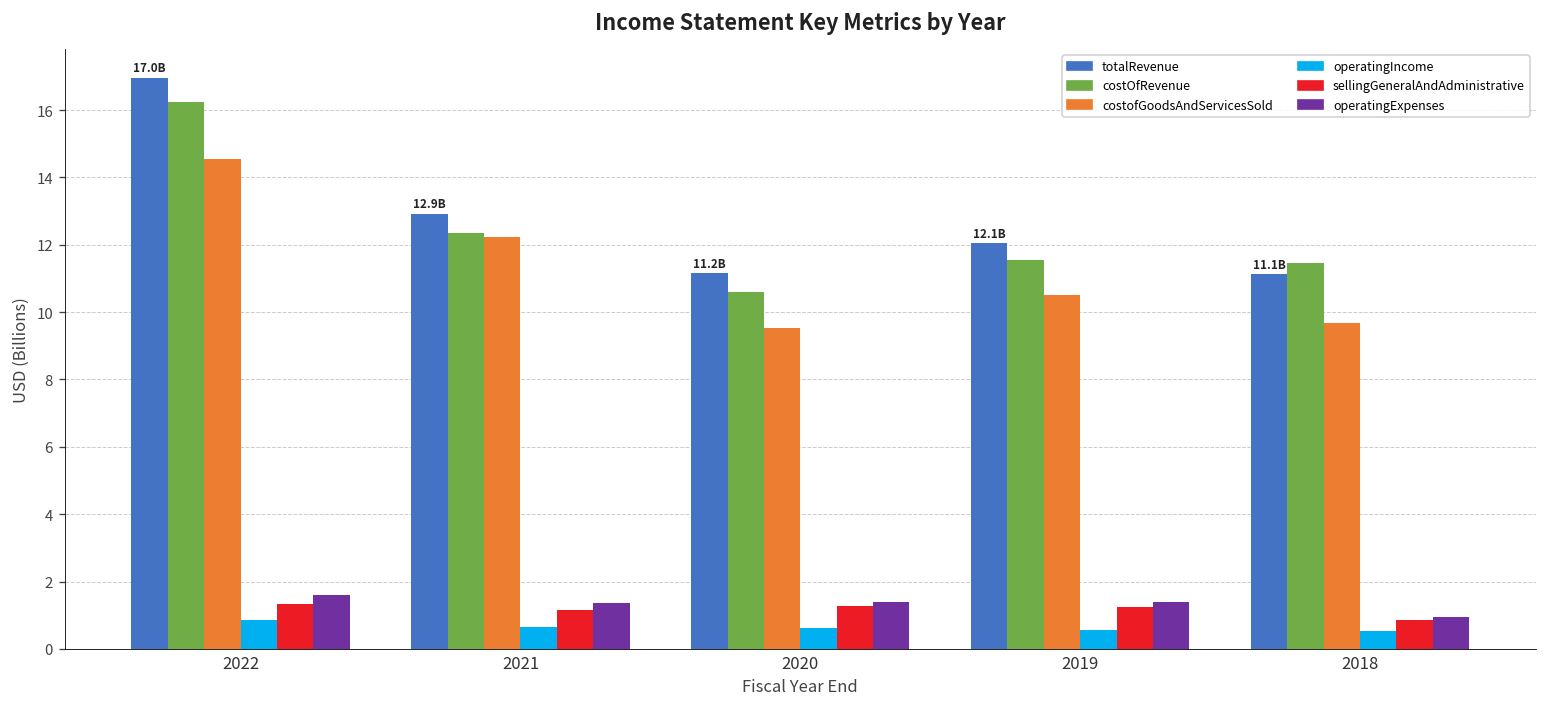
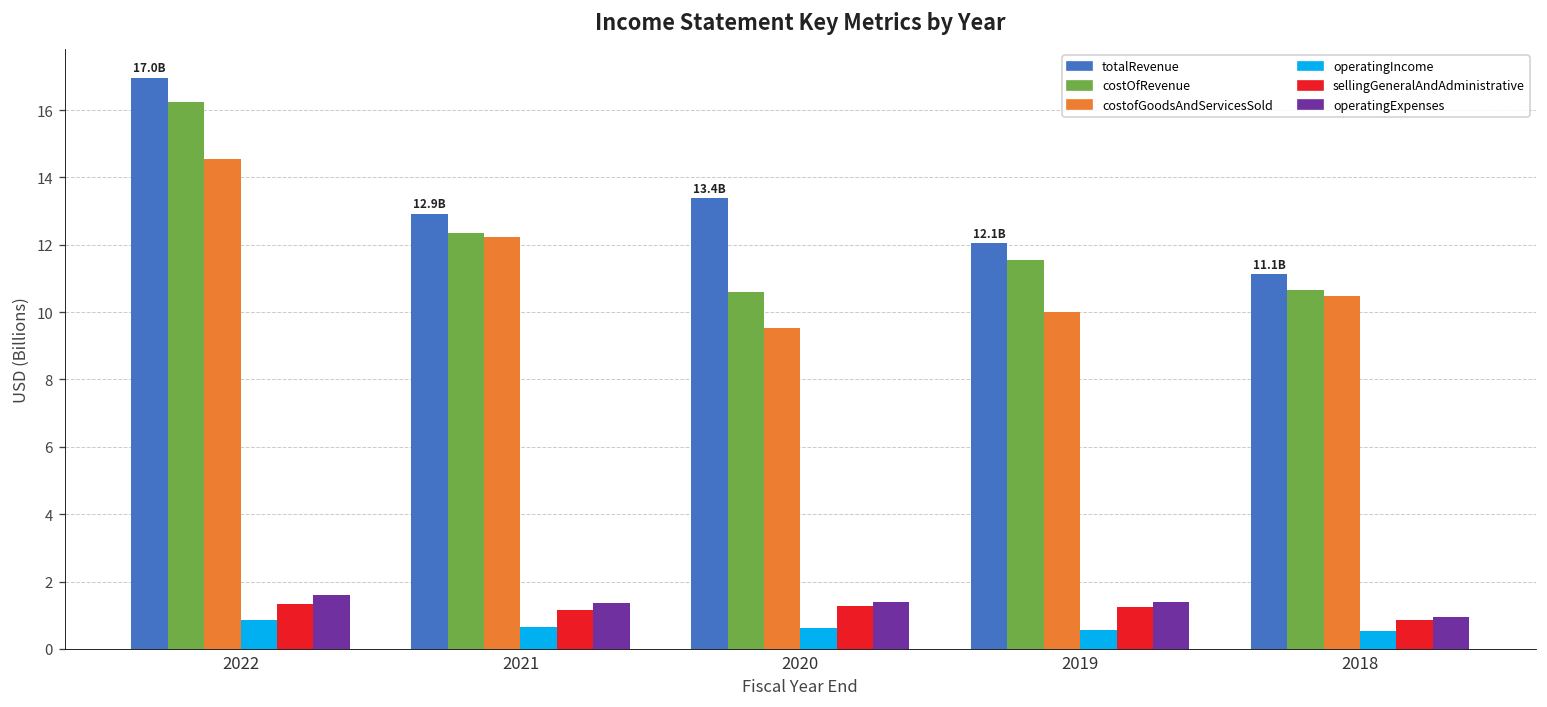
  {
    "totalRevenue": {
      "2022": "17.0B",
      "2021": "12.9B",
-     "2020": "11.2B",
+     "2020": "13.4B",
      "2019": "12.1B",
      "2018": "11.1B"
    },
    "costOfRevenue": {
      "2022": "16.3",
      "2021": "12.4",
      "2020": "10.6",
      "2019": "11.5",
-     "2018": "11.5"
+     "2018": "10.6"
    },
    "costofGoodsAndServicesSold": {
      "2022": "14.5",
      "2021": "12.2",
      "2020": "9.5",
-     "2019": "10.5",
-     "2018": "9.7"
+     "2019": "10.0",
+     "2018": "10.5"
    },
    "operatingIncome": {
      "2022": "0.9",
      "2021": "0.7",
      "2020": "0.6",
      "2019": "0.6",
      "2018": "0.5"
    },
    "sellingGeneralAndAdministrative": {
      "2022": "1.3",
      "2021": "1.2",
      "2020": "1.3",
      "2019": "1.2",
      "2018": "0.9"
    },
    "operatingExpenses": {
      "2022": "1.6",
      "2021": "1.4",
      "2020": "1.4",
      "2019": "1.4",
      "2018": "1.0"
    }
  }
